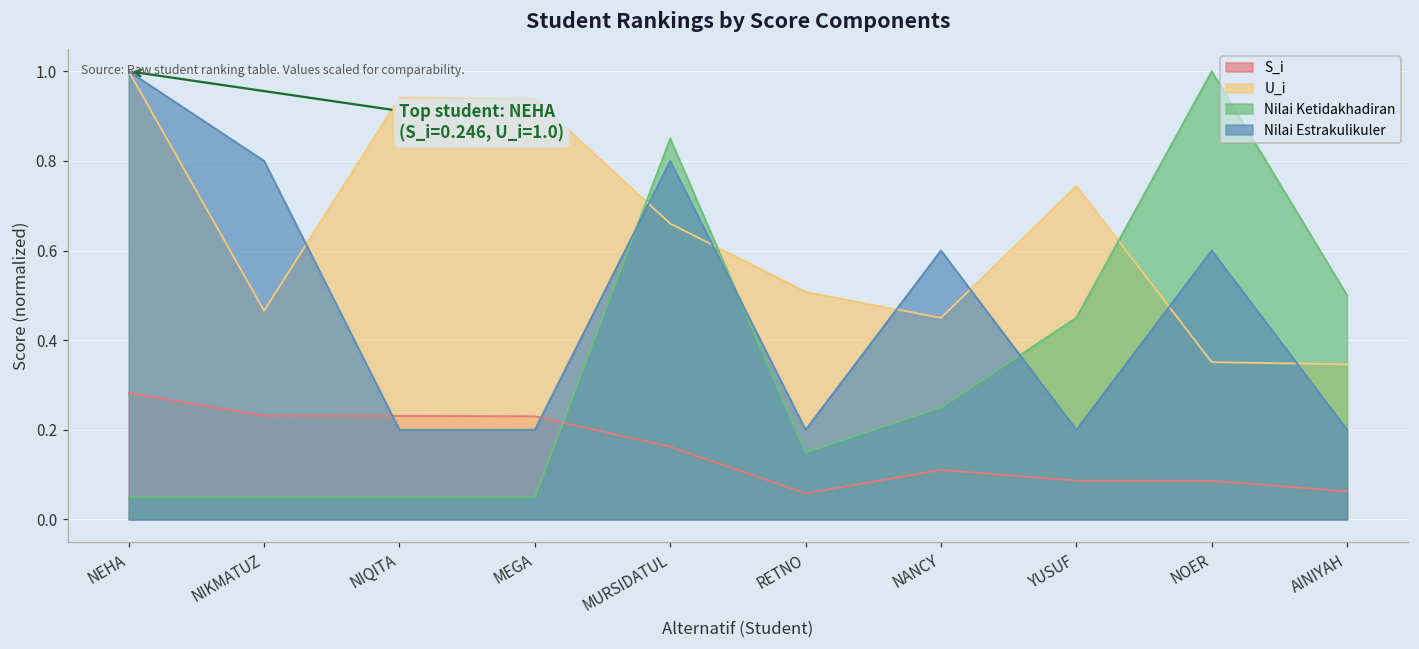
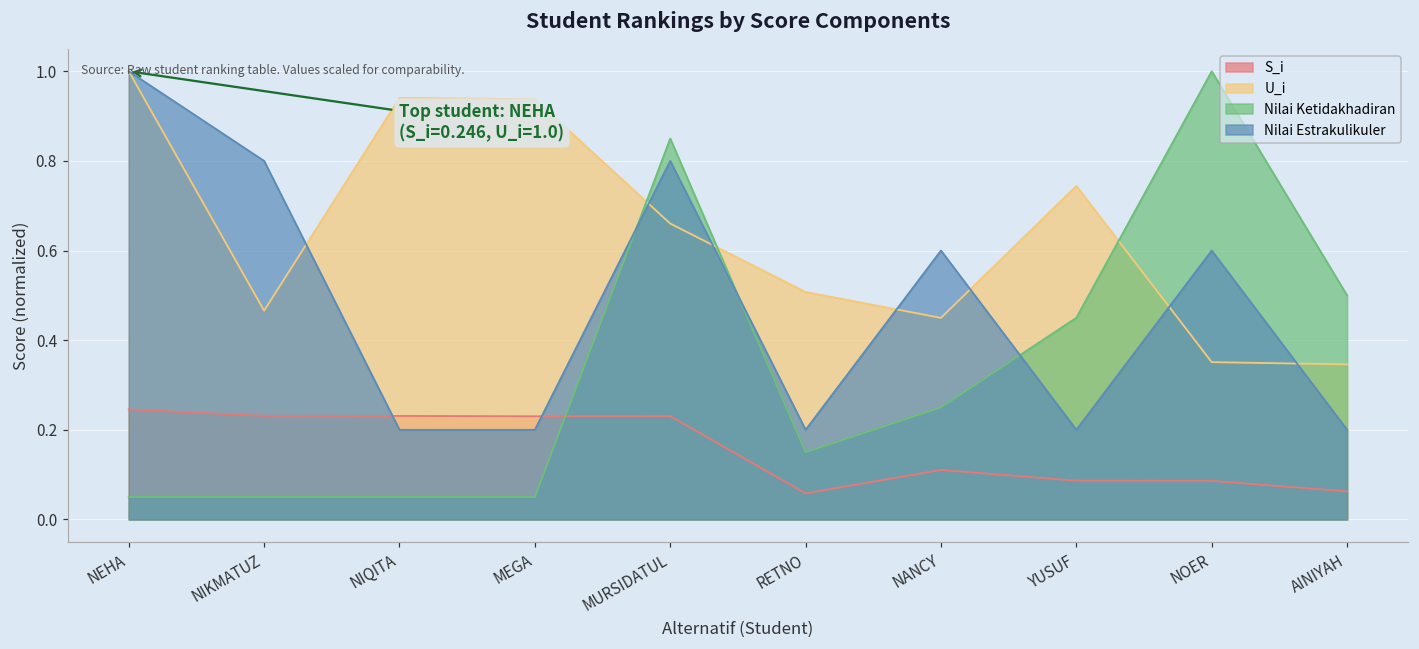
  {
    "S_i": {
-     "NEHA": 0.28,
+     "NEHA": 0.25,
      "NIKMATUZ": 0.23,
      "NIQITA": 0.23,
      "MEGA": 0.23,
-     "MURSIDATUL": 0.16,
+     "MURSIDATUL": 0.23,
      "RETNO": 0.06,
      "NANCY": 0.11,
      "YUSUF": 0.09,
      "NOER": 0.09,
      "AINIYAH": 0.06
    },
    "U_i": {
      "NIKMATUZ": 0.47,
      "MURSIDATUL": 0.66,
      "RETNO": 0.51,
      "NANCY": 0.45,
      "YUSUF": 0.74,
      "NOER": 0.35,
      "AINIYAH": 0.35
    },
    "Nilai Ketidakhadiran": {
      "NEHA": 0.05,
      "NIKMATUZ": 0.05,
      "NIQITA": 0.05,
      "MEGA": 0.05,
      "MURSIDATUL": 0.85,
      "RETNO": 0.15,
      "NANCY": 0.25,
      "YUSUF": 0.45,
      "NOER": 1.00,
      "AINIYAH": 0.50
    },
    "Nilai Estrakulikuler": {
      "NIKMATUZ": 0.80,
      "NIQITA": 0.20,
      "MEGA": 0.20,
      "MURSIDATUL": 0.80,
      "RETNO": 0.20,
      "NANCY": 0.60,
      "YUSUF": 0.20,
      "NOER": 0.60,
      "AINIYAH": 0.20
    }
  }
